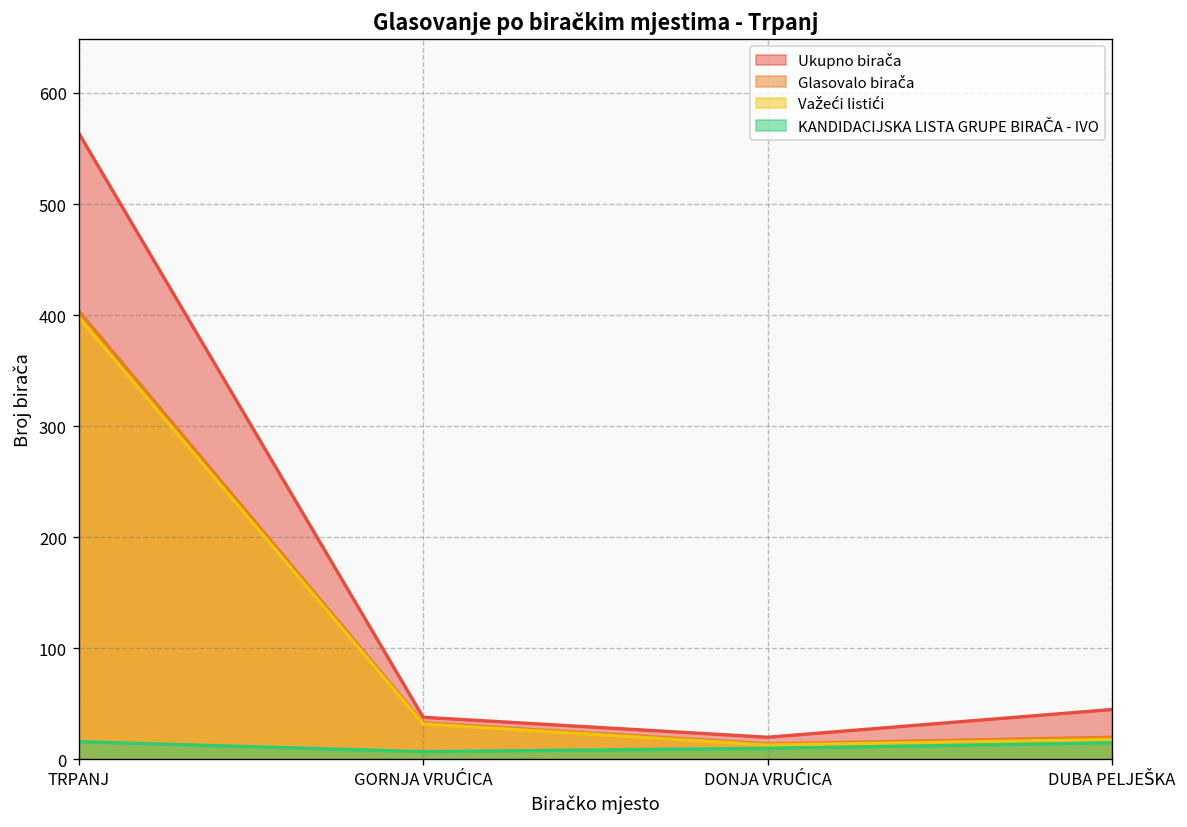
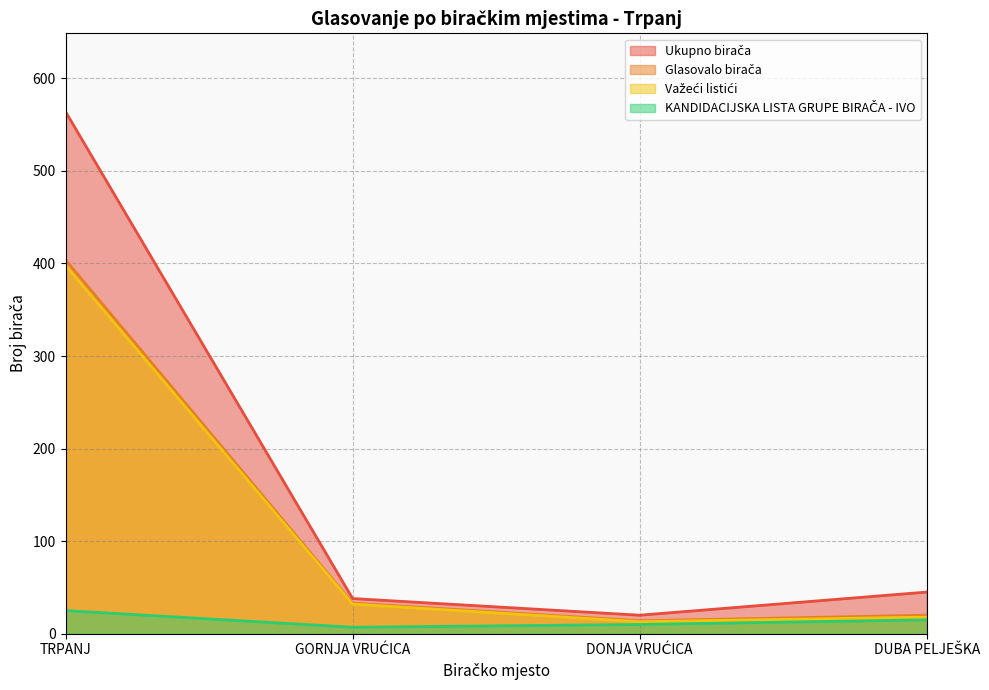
  {
    "KANDIDACIJSKA LISTA GRUPE BIRAČA - IVO": {
-     "TRPANJ": 20,
+     "TRPANJ": 30,
      "GORNJA VRUĆICA": 10,
      "DONJA VRUĆICA": 10,
      "DUBA PELJEŠKA": 20
    }
  }
